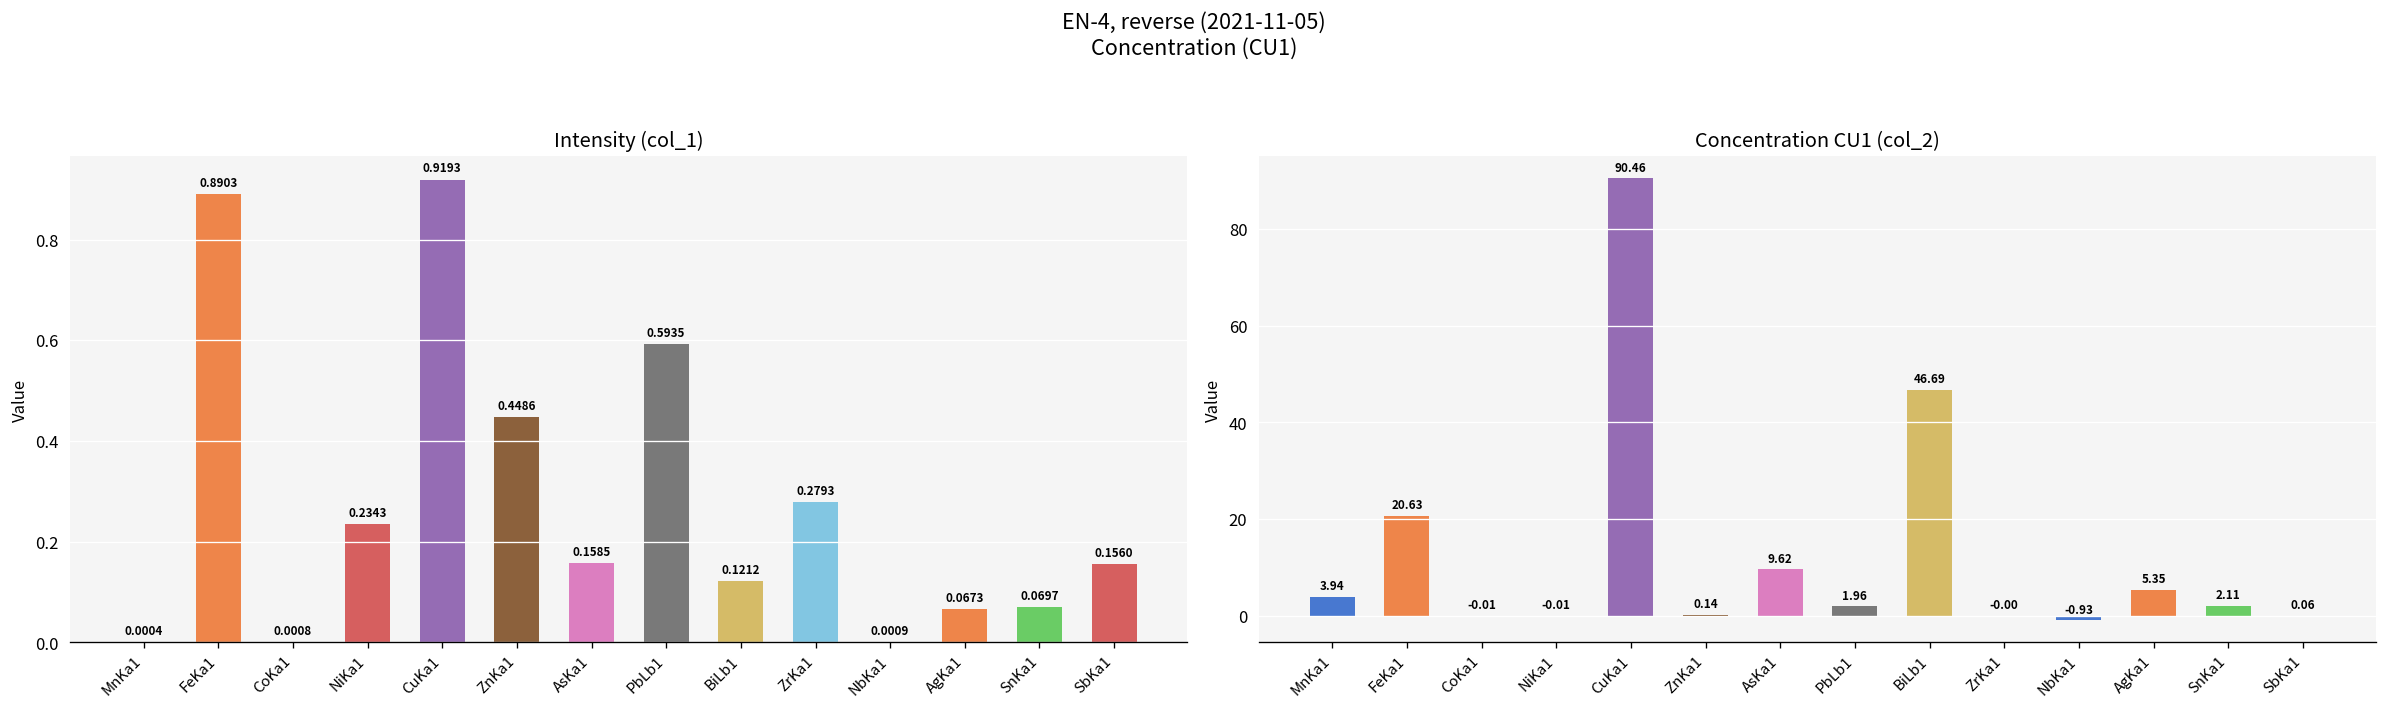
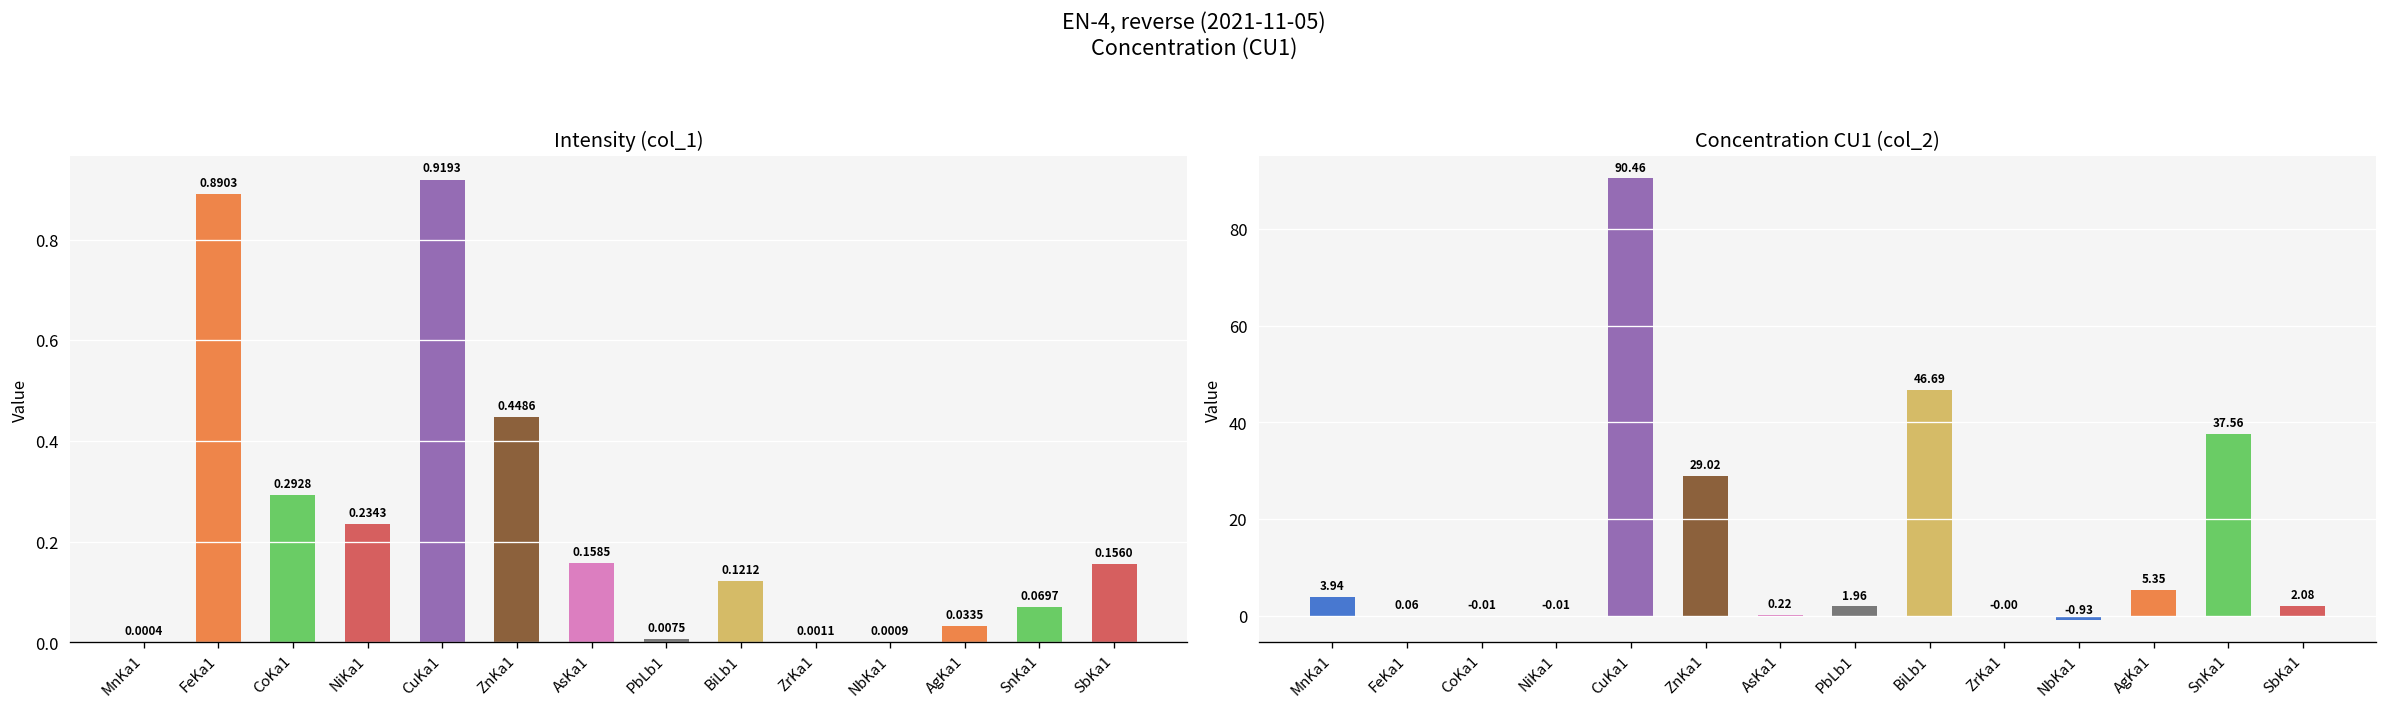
  {
    "Intensity (col_1)": {
      "MnKa1": 0.0004,
      "FeKa1": 0.8903,
-     "CoKa1": 0.0008,
+     "CoKa1": 0.2928,
      "NiKa1": 0.2343,
      "CuKa1": 0.9193,
      "ZnKa1": 0.4486,
      "AsKa1": 0.1585,
-     "PbLb1": 0.5935,
+     "PbLb1": 0.0075,
      "BiLb1": 0.1212,
-     "ZrKa1": 0.2793,
+     "ZrKa1": 0.0011,
      "NbKa1": 0.0009,
-     "AgKa1": 0.0673,
+     "AgKa1": 0.0335,
      "SnKa1": 0.0697,
      "SbKa1": 0.1560
    },
    "Concentration CU1 (col_2)": {
      "MnKa1": 3.94,
-     "FeKa1": 20.63,
+     "FeKa1": 0.06,
      "CoKa1": -0.01,
      "NiKa1": -0.01,
      "CuKa1": 90.46,
-     "ZnKa1": 0.14,
-     "AsKa1": 9.62,
+     "ZnKa1": 29.02,
+     "AsKa1": 0.22,
      "PbLb1": 1.96,
      "BiLb1": 46.69,
      "ZrKa1": -0.00,
      "NbKa1": -0.93,
      "AgKa1": 5.35,
-     "SnKa1": 2.11,
-     "SbKa1": 0.06
+     "SnKa1": 37.56,
+     "SbKa1": 2.08
    }
  }
